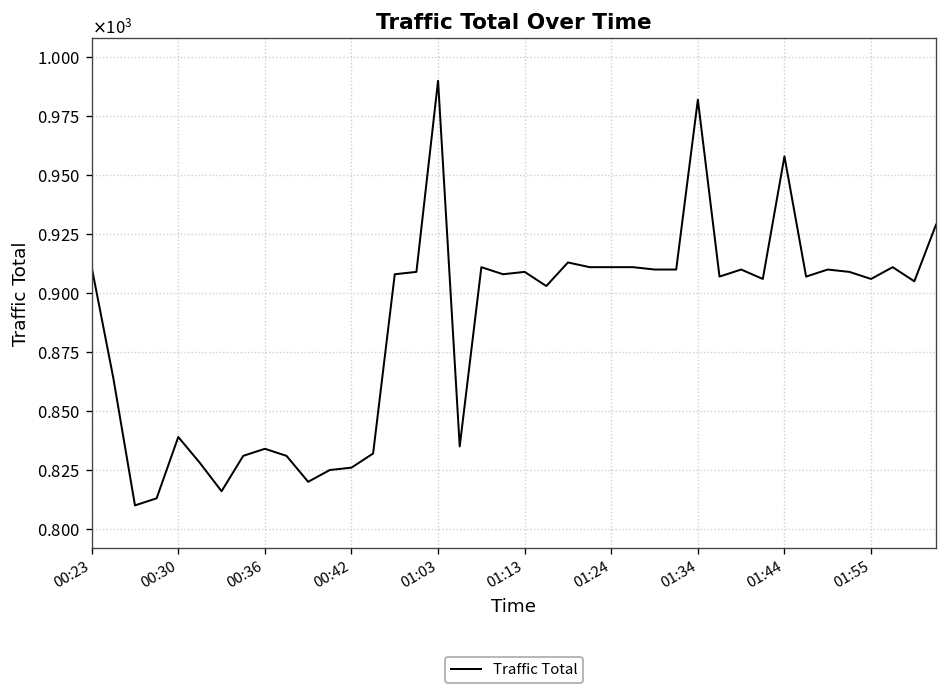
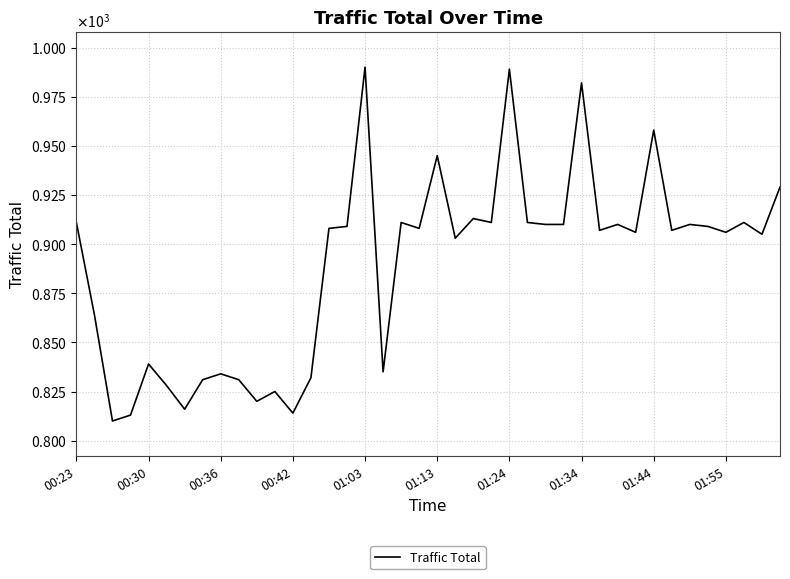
  {
    "00:23": 911,
    "00:30": 839,
    "00:36": 834,
-   "00:42": 826,
+   "00:42": 814,
    "01:03": 990,
-   "01:13": 909,
-   "01:24": 911,
+   "01:13": 945,
+   "01:24": 989,
    "01:34": 982,
    "01:44": 958,
    "01:55": 906
  }
